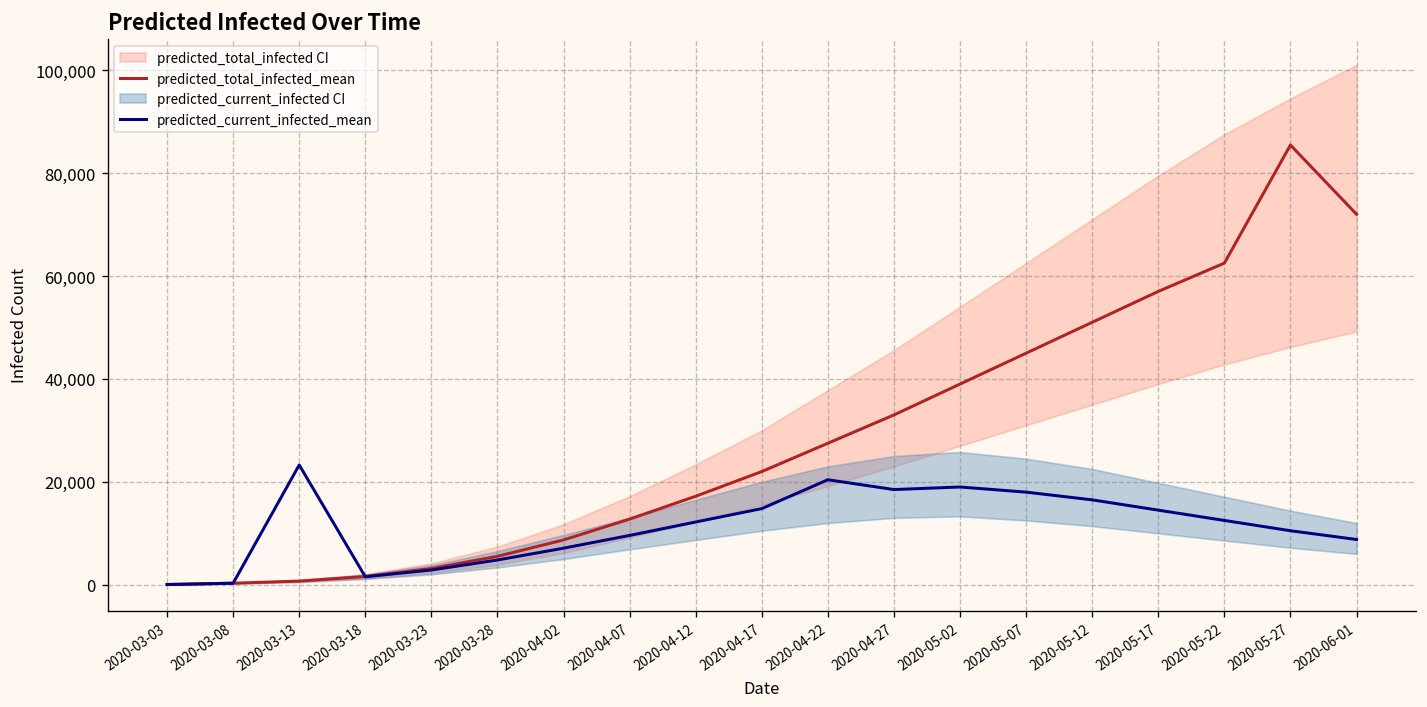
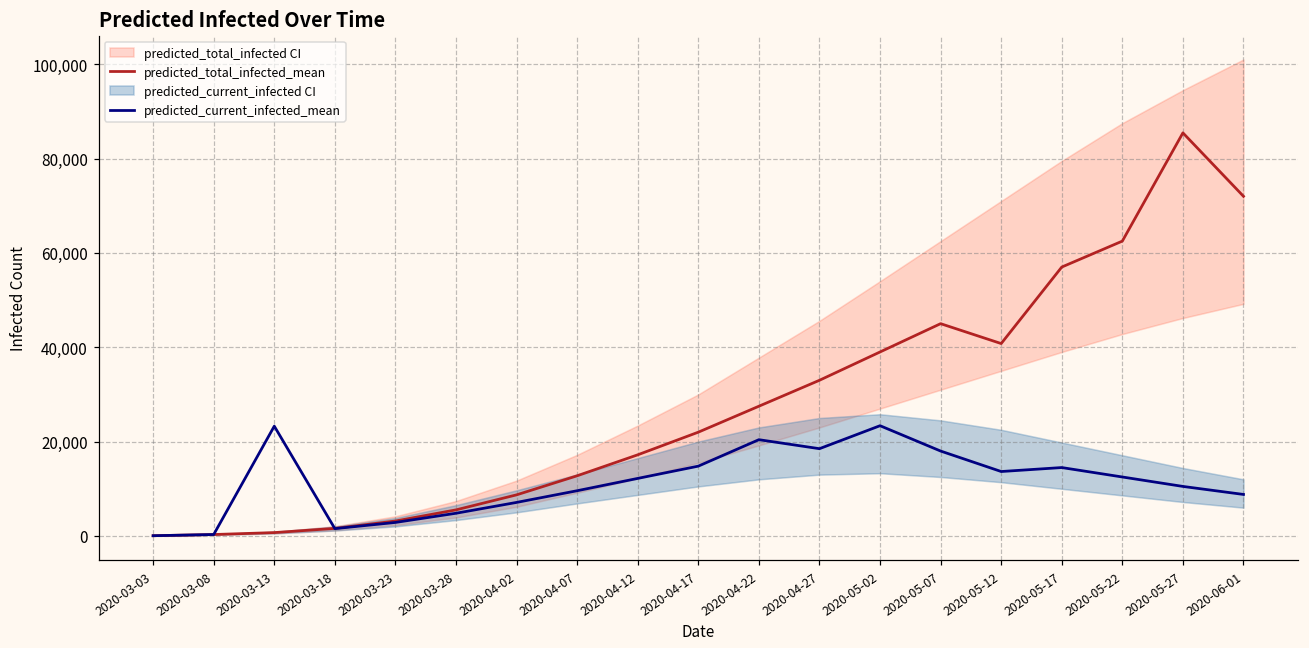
  {
    "predicted_total_infected_mean": {
      "2020-03-28": "6,000",
      "2020-04-02": "9,000",
      "2020-04-12": "17,000",
      "2020-04-17": "22,000",
      "2020-04-22": "28,000",
      "2020-04-27": "33,000",
      "2020-05-02": "39,000",
      "2020-05-07": "45,000",
-     "2020-05-12": "51,000",
+     "2020-05-12": "41,000",
      "2020-05-17": "57,000",
      "2020-05-22": "63,000",
      "2020-05-27": "85,000",
      "2020-06-01": "72,000"
    },
    "predicted_current_infected_mean": {
      "2020-03-13": "23,000",
      "2020-03-28": "5,000",
      "2020-04-02": "7,000",
      "2020-04-07": "10,000",
      "2020-04-12": "12,000",
      "2020-04-17": "15,000",
      "2020-04-22": "20,000",
      "2020-04-27": "19,000",
-     "2020-05-02": "19,000",
+     "2020-05-02": "23,000",
      "2020-05-07": "18,000",
-     "2020-05-12": "17,000",
+     "2020-05-12": "14,000",
      "2020-05-17": "15,000",
      "2020-05-22": "13,000",
      "2020-05-27": "11,000",
      "2020-06-01": "9,000"
    }
  }
